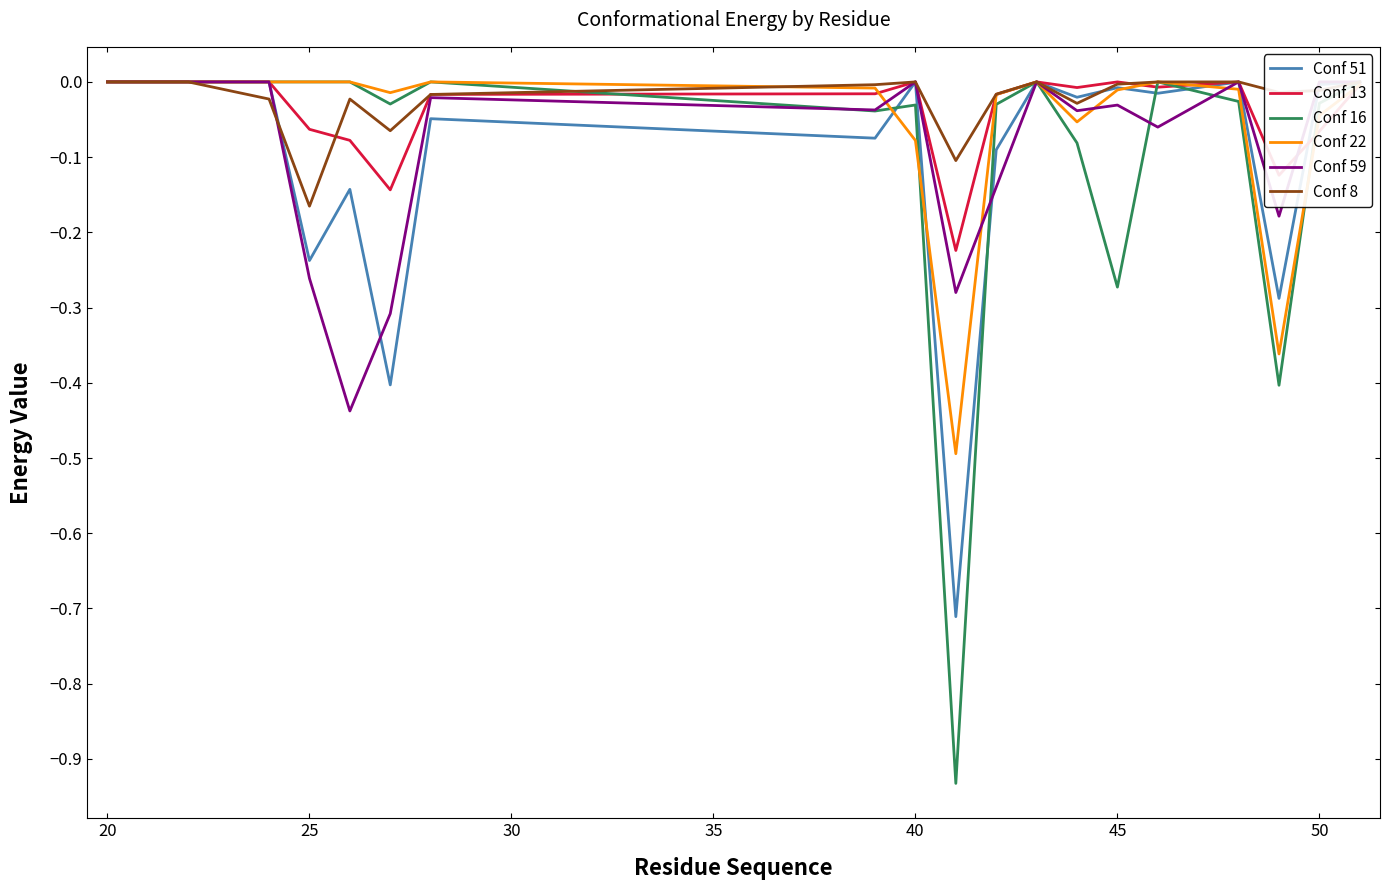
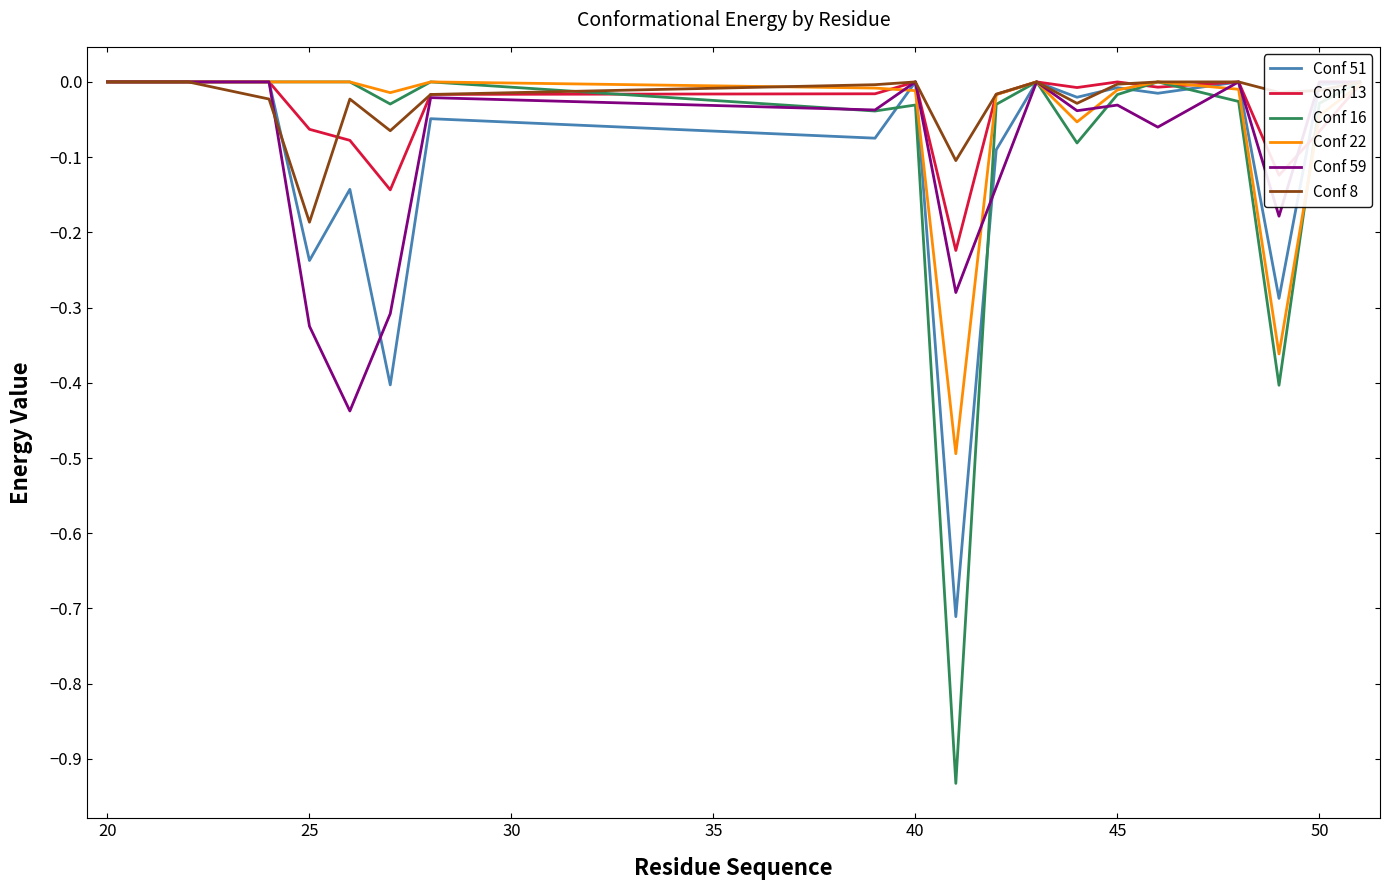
  {
    "Conf 51": {
      "25": -0.24
    },
    "Conf 13": {
      "25": -0.06
    },
    "Conf 16": {
      "40": -0.03,
-     "45": -0.27
+     "45": -0.02
    },
    "Conf 22": {
-     "40": -0.08
+     "40": -0.01
    },
    "Conf 59": {
-     "25": -0.26,
+     "25": -0.32,
      "45": -0.03
    },
    "Conf 8": {
-     "25": -0.17
+     "25": -0.19
    }
  }
